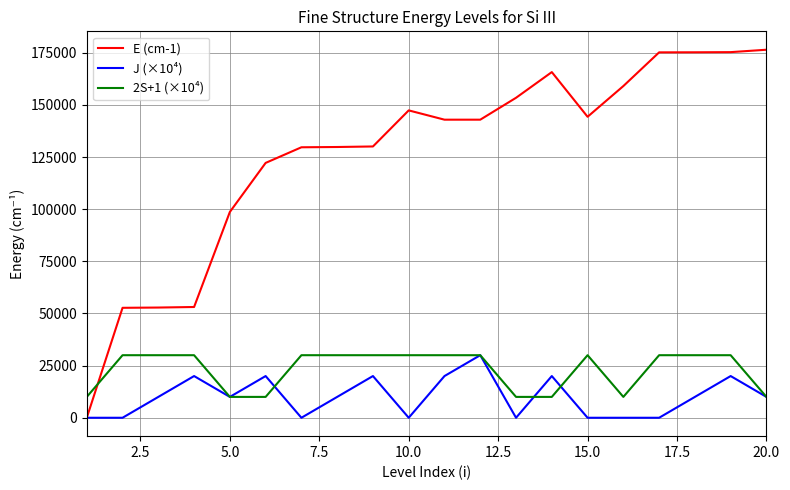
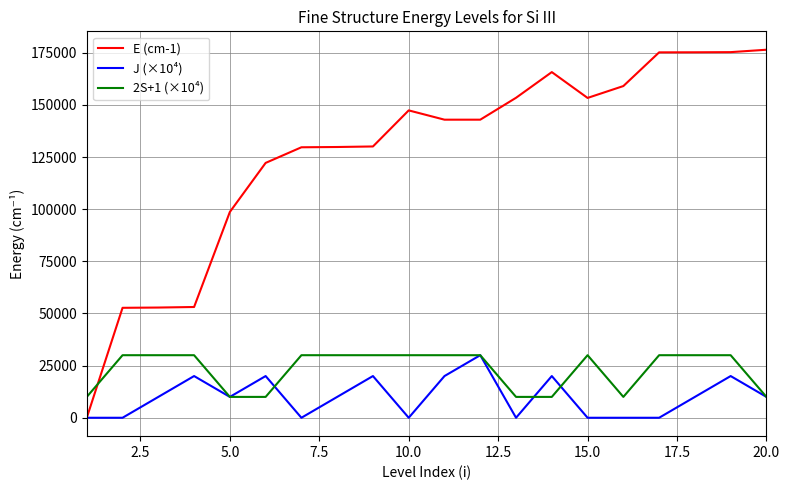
  {
    "E (cm-1)": {
      "5.0": 99000,
      "10.0": 147000,
-     "15.0": 144000,
+     "15.0": 153000,
      "20.0": 176000
    },
    "J (×10⁴)": {
      "10.0": 0,
      "15.0": 0
    },
    "2S+1 (×10⁴)": {
      "10.0": 30000,
      "15.0": 30000
    }
  }
